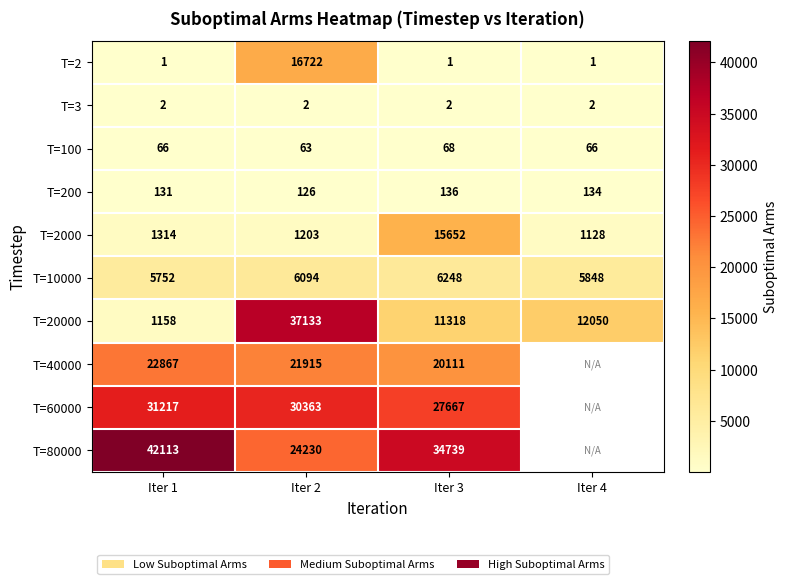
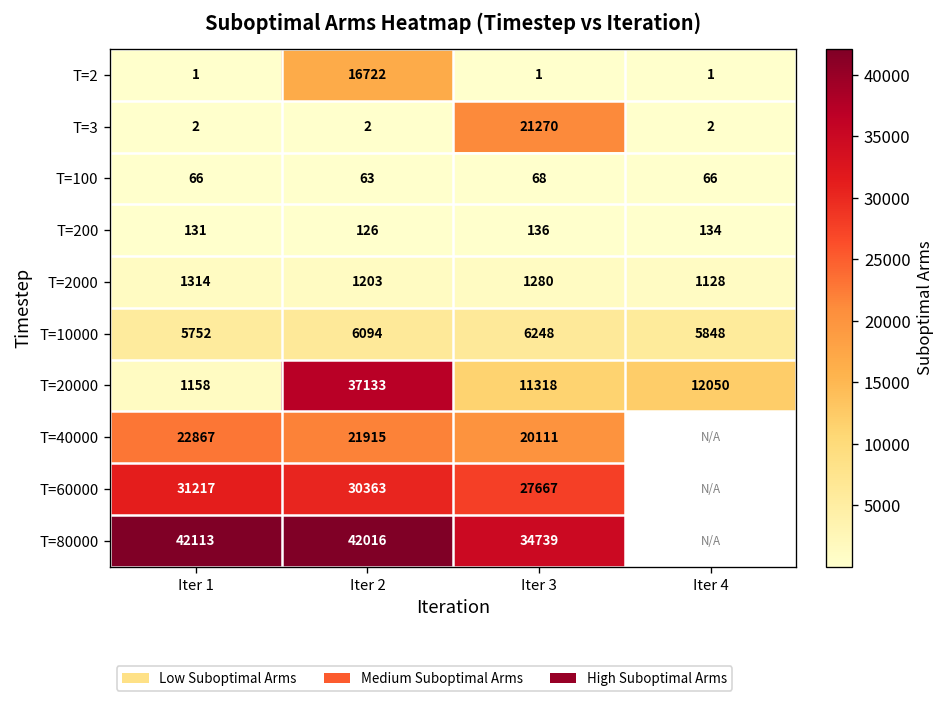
  {
    "T=2": {
      "Iter 1": 1,
      "Iter 2": 16722,
      "Iter 3": 1,
      "Iter 4": 1
    },
    "T=3": {
      "Iter 1": 2,
      "Iter 2": 2,
-     "Iter 3": 2,
+     "Iter 3": 21270,
      "Iter 4": 2
    },
    "T=100": {
      "Iter 1": 66,
      "Iter 2": 63,
      "Iter 3": 68,
      "Iter 4": 66
    },
    "T=200": {
      "Iter 1": 131,
      "Iter 2": 126,
      "Iter 3": 136,
      "Iter 4": 134
    },
    "T=2000": {
      "Iter 1": 1314,
      "Iter 2": 1203,
-     "Iter 3": 15652,
+     "Iter 3": 1280,
      "Iter 4": 1128
    },
    "T=10000": {
      "Iter 1": 5752,
      "Iter 2": 6094,
      "Iter 3": 6248,
      "Iter 4": 5848
    },
    "T=20000": {
      "Iter 1": 1158,
      "Iter 2": 37133,
      "Iter 3": 11318,
      "Iter 4": 12050
    },
    "T=40000": {
      "Iter 1": 22867,
      "Iter 2": 21915,
      "Iter 3": 20111
    },
    "T=60000": {
      "Iter 1": 31217,
      "Iter 2": 30363,
      "Iter 3": 27667
    },
    "T=80000": {
      "Iter 1": 42113,
-     "Iter 2": 24230,
+     "Iter 2": 42016,
      "Iter 3": 34739
    }
  }
